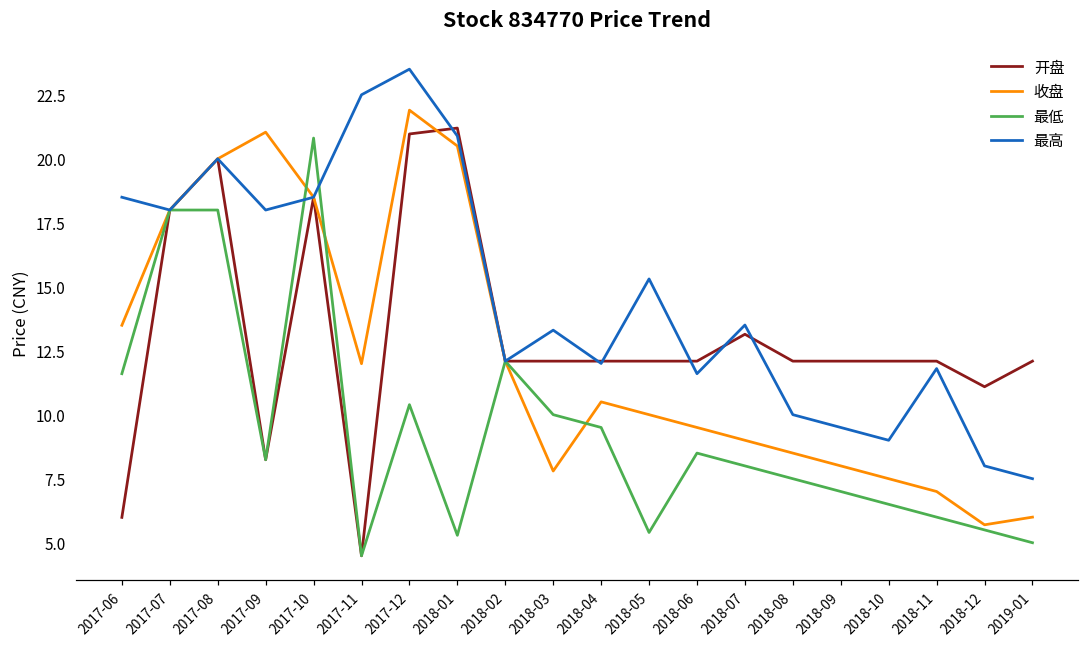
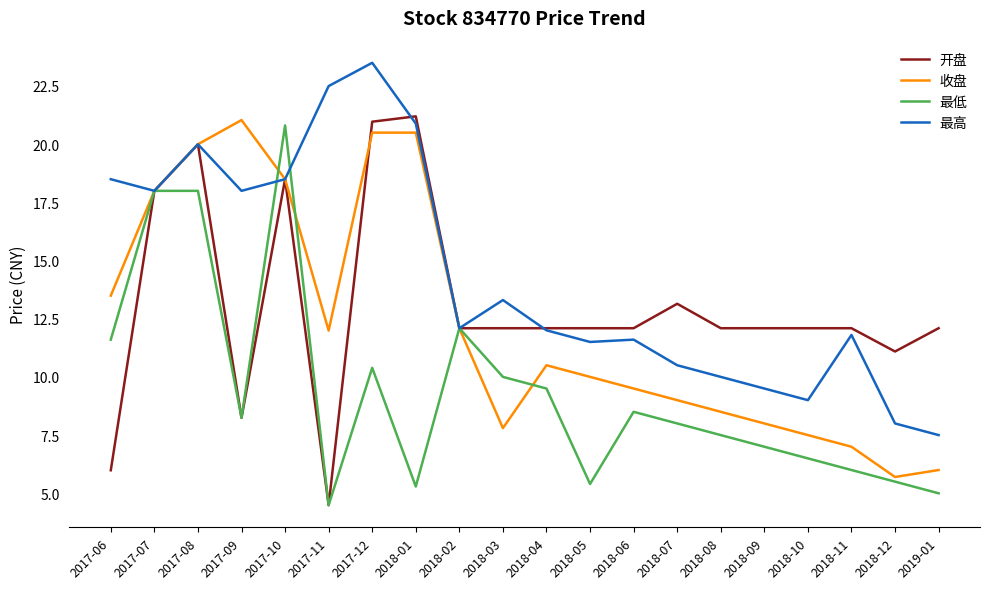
  {
    "开盘": {
      "2017-06": 6.0,
      "2017-12": 21.0,
      "2018-01": 21.2,
      "2018-03": 12.1,
      "2018-05": 12.1,
      "2018-06": 12.1,
      "2018-07": 13.1,
      "2018-08": 12.1,
      "2018-09": 12.1,
      "2018-10": 12.1,
      "2018-11": 12.1,
      "2018-12": 11.1,
      "2019-01": 12.1
    },
    "收盘": {
      "2017-06": 13.5,
      "2017-09": 21.0,
      "2017-11": 12.0,
-     "2017-12": 21.9,
+     "2017-12": 20.5,
      "2018-01": 20.5,
      "2018-03": 7.8,
      "2018-04": 10.5,
      "2018-05": 10.0,
      "2018-06": 9.5,
      "2018-07": 9.0,
      "2018-08": 8.5,
      "2018-09": 8.0,
      "2018-10": 7.5,
      "2018-11": 7.0,
      "2018-12": 5.7,
      "2019-01": 6.0
    },
    "最低": {
      "2017-06": 11.6,
      "2017-08": 18.0,
      "2017-10": 20.8,
      "2017-12": 10.4,
      "2018-01": 5.3,
      "2018-03": 10.0,
      "2018-04": 9.5,
      "2018-05": 5.4,
      "2018-06": 8.5,
      "2018-07": 8.0,
      "2018-08": 7.5,
      "2018-09": 7.0,
      "2018-10": 6.5,
      "2018-11": 6.0,
      "2018-12": 5.5,
      "2019-01": 5.0
    },
    "最高": {
      "2017-06": 18.5,
      "2017-09": 18.0,
      "2017-11": 22.5,
      "2017-12": 23.5,
      "2018-01": 20.9,
      "2018-03": 13.3,
-     "2018-05": 15.3,
+     "2018-05": 11.5,
      "2018-06": 11.6,
-     "2018-07": 13.5,
+     "2018-07": 10.5,
      "2018-08": 10.0,
      "2018-09": 9.5,
      "2018-10": 9.0,
      "2018-11": 11.8,
      "2018-12": 8.0,
      "2019-01": 7.5
    }
  }
